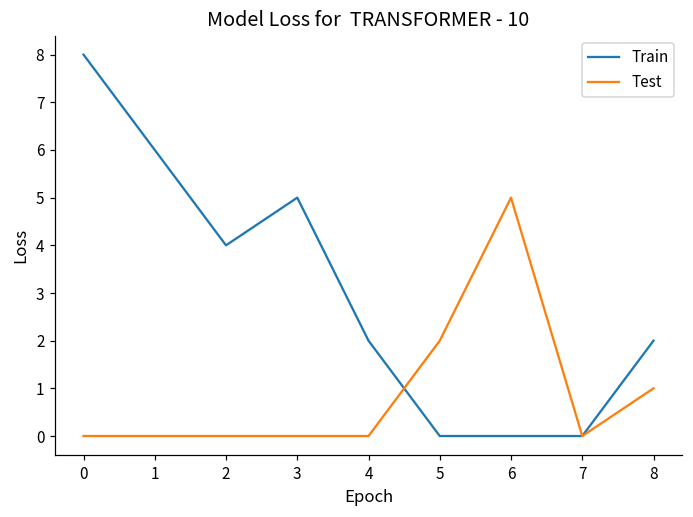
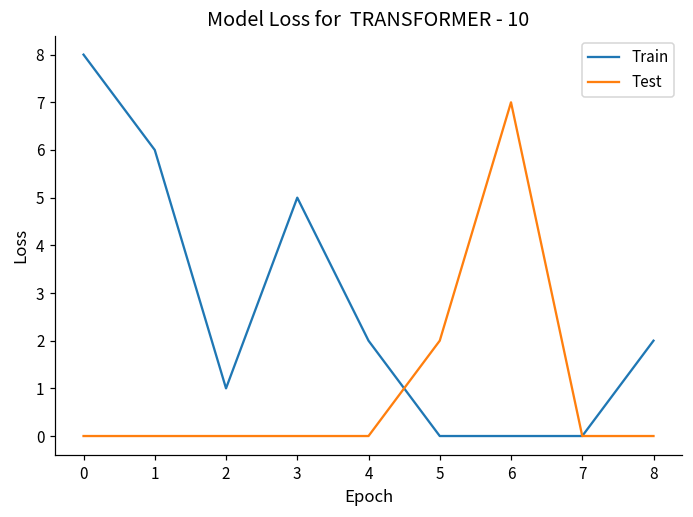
  {
    "Train": {
      "0": 8,
      "1": 6,
-     "2": 4,
+     "2": 1,
      "3": 5,
      "4": 2,
      "5": 0,
      "6": 0,
      "8": 2
    },
    "Test": {
      "0": 0,
      "1": 0,
      "2": 0,
      "3": 0,
      "4": 0,
      "5": 2,
-     "6": 5,
-     "8": 1
+     "6": 7,
+     "8": 0
    }
  }
